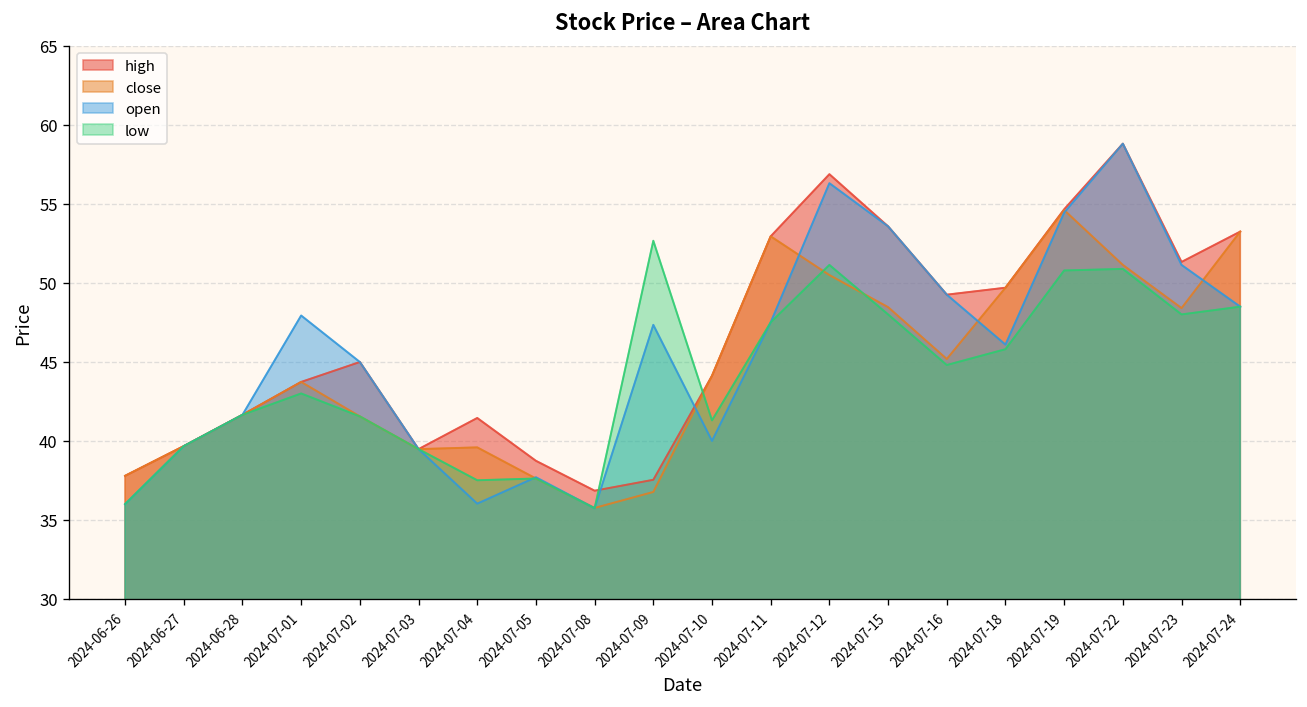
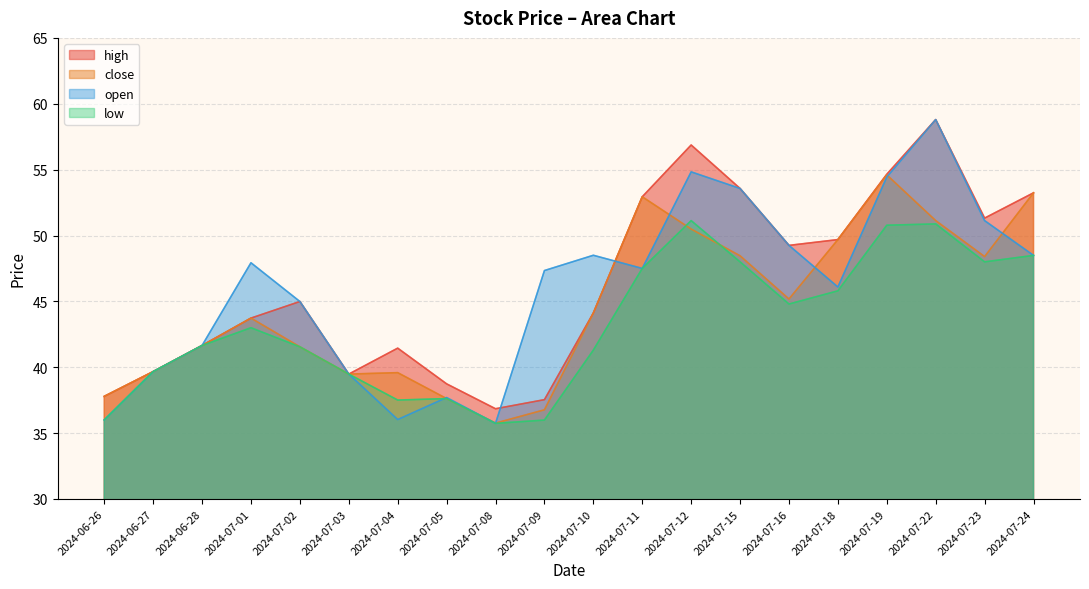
  {
    "open": {
      "2024-07-01": 47.9,
      "2024-07-04": 36.0,
      "2024-07-09": 47.3,
-     "2024-07-10": 40.0,
-     "2024-07-12": 56.3,
+     "2024-07-10": 48.5,
+     "2024-07-12": 54.8,
      "2024-07-18": 46.1
    },
    "low": {
      "2024-07-01": 43.0,
      "2024-07-04": 37.5,
-     "2024-07-09": 52.7,
+     "2024-07-09": 36.0,
      "2024-07-10": 41.3,
      "2024-07-12": 51.1,
      "2024-07-15": 48.0,
      "2024-07-16": 44.8,
      "2024-07-18": 45.8,
      "2024-07-19": 50.8,
      "2024-07-22": 50.9,
      "2024-07-23": 48.0
    }
  }
